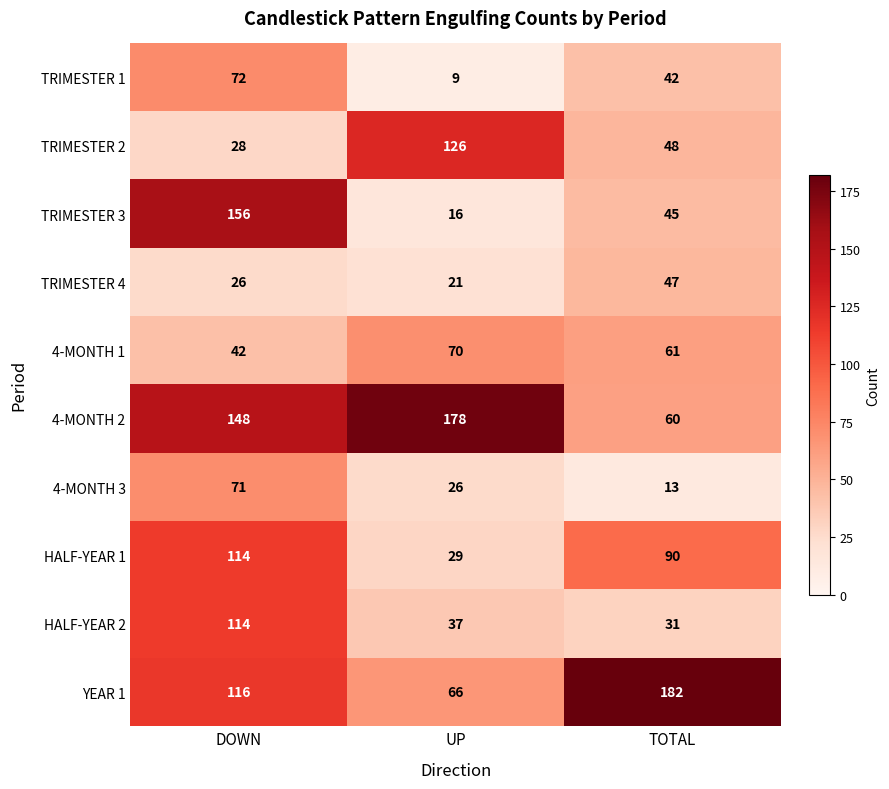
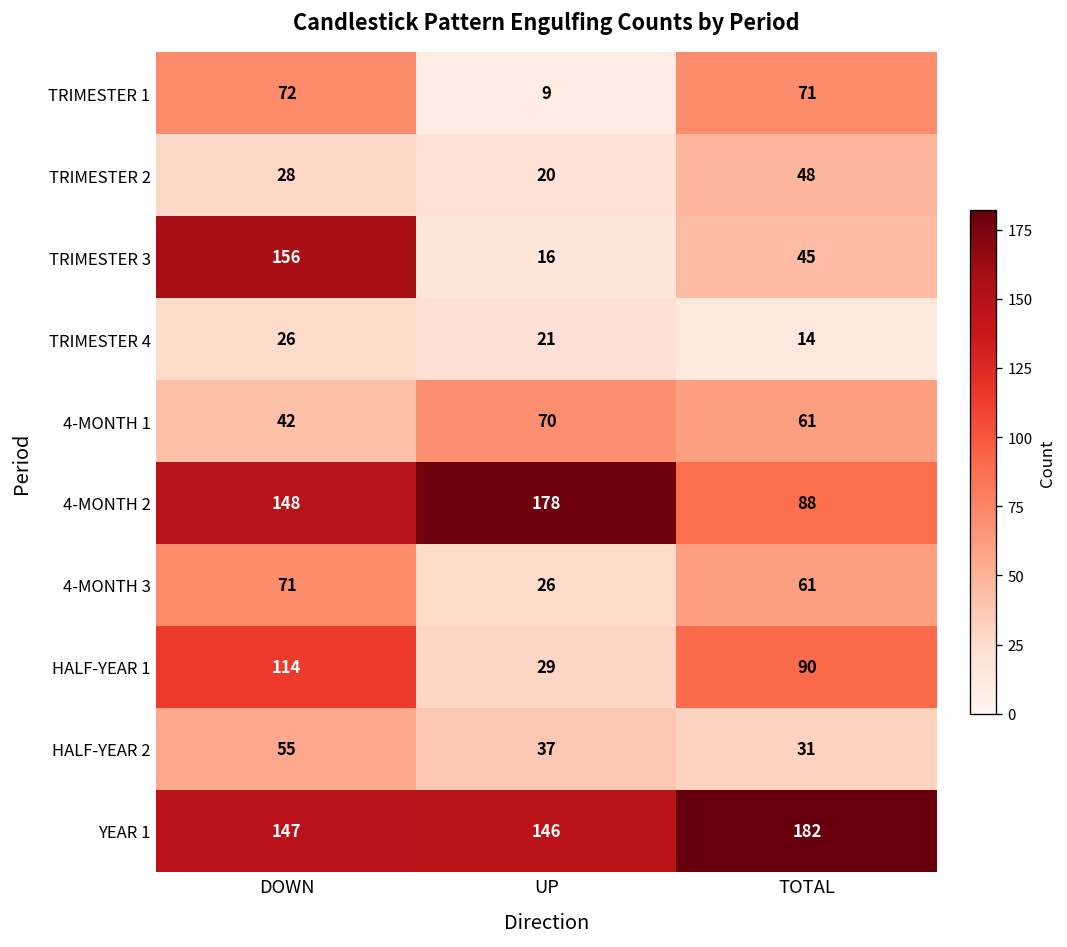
  {
    "TRIMESTER 1": {
      "DOWN": 72,
      "UP": 9,
-     "TOTAL": 42
+     "TOTAL": 71
    },
    "TRIMESTER 2": {
      "DOWN": 28,
-     "UP": 126,
+     "UP": 20,
      "TOTAL": 48
    },
    "TRIMESTER 3": {
      "DOWN": 156,
      "UP": 16,
      "TOTAL": 45
    },
    "TRIMESTER 4": {
      "DOWN": 26,
      "UP": 21,
-     "TOTAL": 47
+     "TOTAL": 14
    },
    "4-MONTH 1": {
      "DOWN": 42,
      "UP": 70,
      "TOTAL": 61
    },
    "4-MONTH 2": {
      "DOWN": 148,
      "UP": 178,
-     "TOTAL": 60
+     "TOTAL": 88
    },
    "4-MONTH 3": {
      "DOWN": 71,
      "UP": 26,
-     "TOTAL": 13
+     "TOTAL": 61
    },
    "HALF-YEAR 1": {
      "DOWN": 114,
      "UP": 29,
      "TOTAL": 90
    },
    "HALF-YEAR 2": {
-     "DOWN": 114,
+     "DOWN": 55,
      "UP": 37,
      "TOTAL": 31
    },
    "YEAR 1": {
-     "DOWN": 116,
-     "UP": 66,
+     "DOWN": 147,
+     "UP": 146,
      "TOTAL": 182
    }
  }
